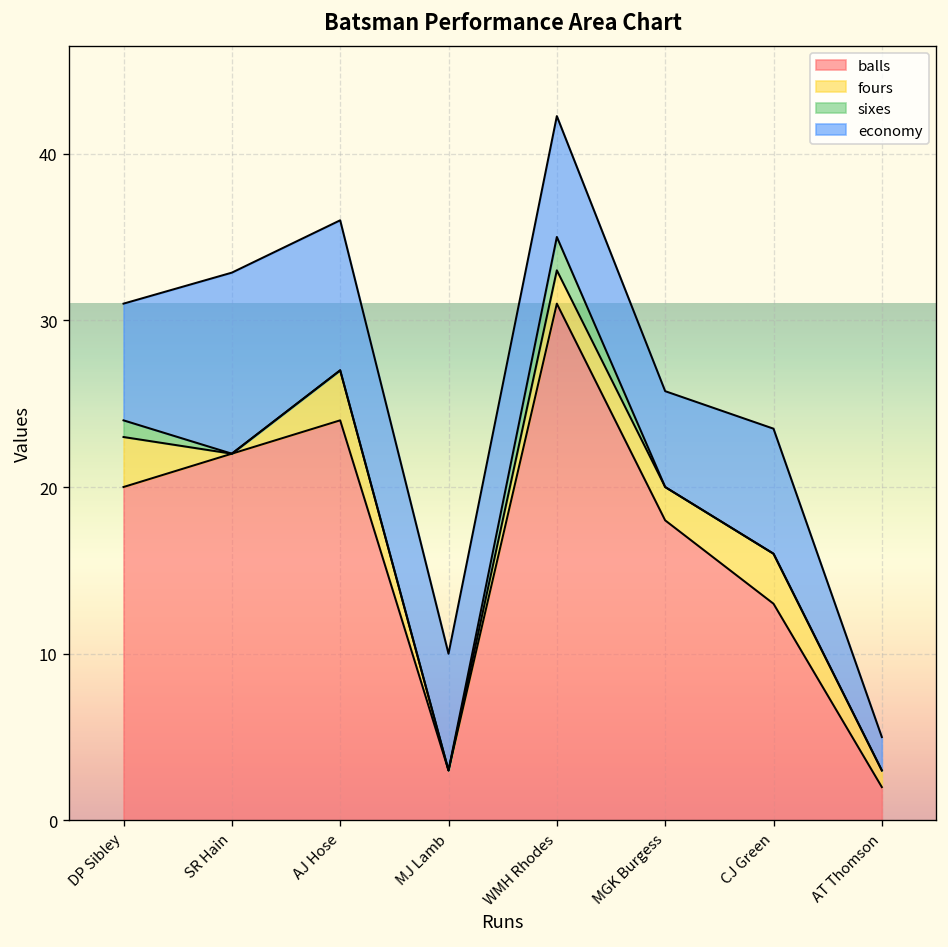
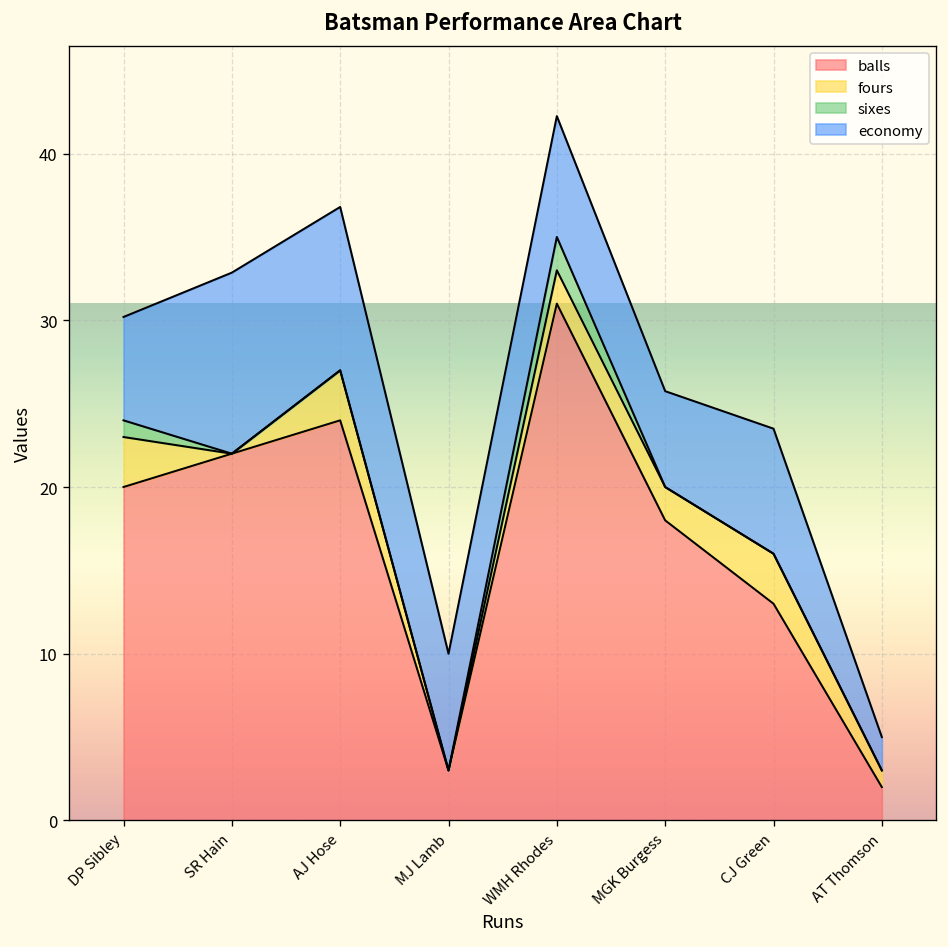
  {
    "balls": {
      "DP Sibley": 20.0,
      "AJ Hose": 24.0,
      "WMH Rhodes": 31.0,
      "MGK Burgess": 18.0,
      "CJ Green": 13.0,
      "AT Thomson": 2.0
    },
    "fours": {
      "DP Sibley": 3.0,
      "WMH Rhodes": 2.0
    },
    "sixes": {
      "DP Sibley": 1.0,
      "WMH Rhodes": 2.0
    },
    "economy": {
-     "DP Sibley": 7.0,
+     "DP Sibley": 6.2,
      "SR Hain": 10.9,
-     "AJ Hose": 9.0,
+     "AJ Hose": 9.8,
      "MJ Lamb": 7.0,
      "WMH Rhodes": 7.3,
      "MGK Burgess": 5.8,
      "CJ Green": 7.5,
      "AT Thomson": 2.0
    }
  }
